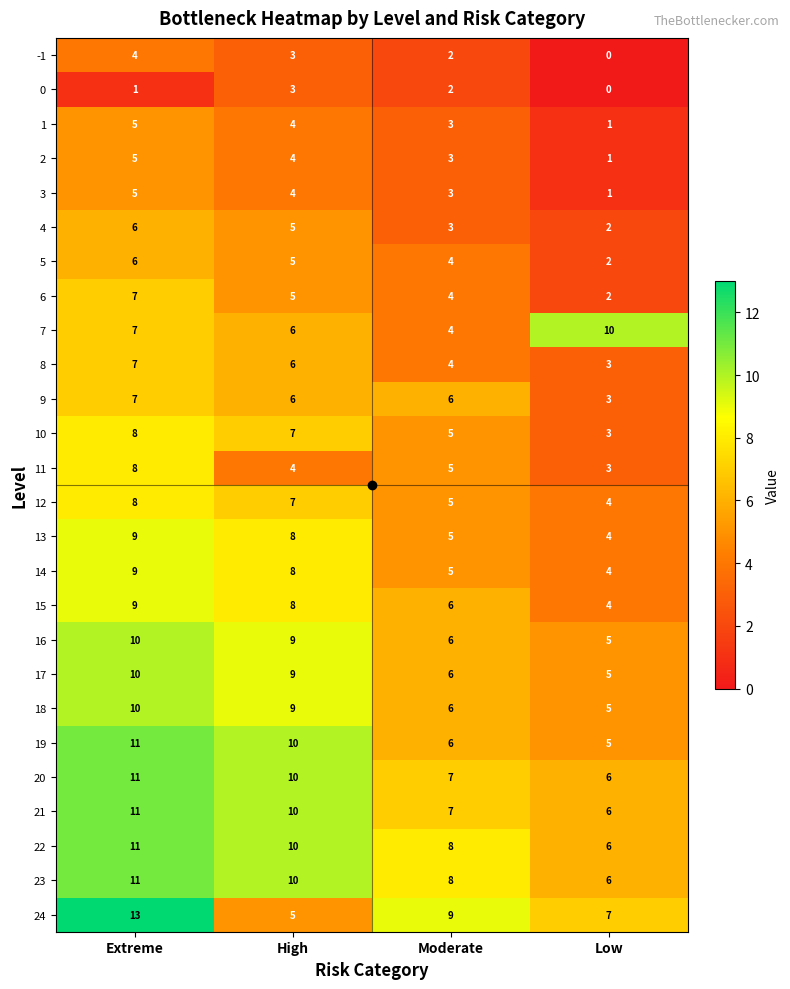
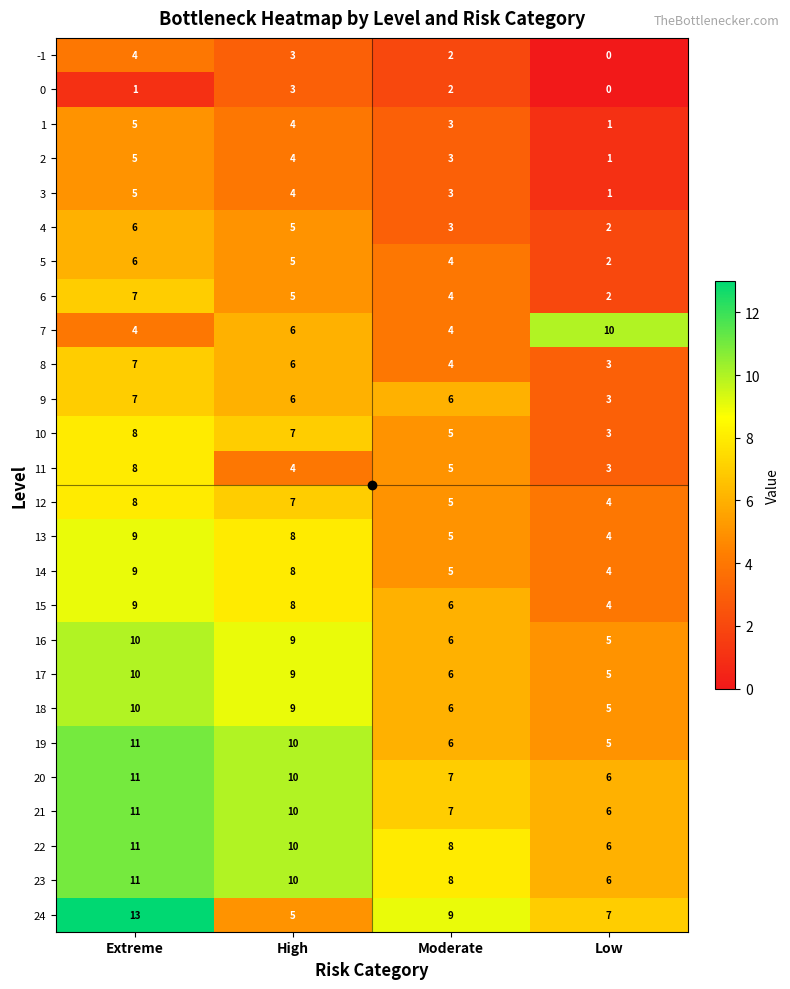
  {
    "-1": {
      "Extreme": 4,
      "High": 3,
      "Moderate": 2,
      "Low": 0
    },
    "0": {
      "Extreme": 1,
      "High": 3,
      "Moderate": 2,
      "Low": 0
    },
    "1": {
      "Extreme": 5,
      "High": 4,
      "Moderate": 3,
      "Low": 1
    },
    "2": {
      "Extreme": 5,
      "High": 4,
      "Moderate": 3,
      "Low": 1
    },
    "3": {
      "Extreme": 5,
      "High": 4,
      "Moderate": 3,
      "Low": 1
    },
    "4": {
      "Extreme": 6,
      "High": 5,
      "Moderate": 3,
      "Low": 2
    },
    "5": {
      "Extreme": 6,
      "High": 5,
      "Moderate": 4,
      "Low": 2
    },
    "6": {
      "Extreme": 7,
      "High": 5,
      "Moderate": 4,
      "Low": 2
    },
    "7": {
-     "Extreme": 7,
+     "Extreme": 4,
      "High": 6,
      "Moderate": 4,
      "Low": 10
    },
    "8": {
      "Extreme": 7,
      "High": 6,
      "Moderate": 4,
      "Low": 3
    },
    "9": {
      "Extreme": 7,
      "High": 6,
      "Moderate": 6,
      "Low": 3
    },
    "10": {
      "Extreme": 8,
      "High": 7,
      "Moderate": 5,
      "Low": 3
    },
    "11": {
      "Extreme": 8,
      "High": 4,
      "Moderate": 5,
      "Low": 3
    },
    "12": {
      "Extreme": 8,
      "High": 7,
      "Moderate": 5,
      "Low": 4
    },
    "13": {
      "Extreme": 9,
      "High": 8,
      "Moderate": 5,
      "Low": 4
    },
    "14": {
      "Extreme": 9,
      "High": 8,
      "Moderate": 5,
      "Low": 4
    },
    "15": {
      "Extreme": 9,
      "High": 8,
      "Moderate": 6,
      "Low": 4
    },
    "16": {
      "Extreme": 10,
      "High": 9,
      "Moderate": 6,
      "Low": 5
    },
    "17": {
      "Extreme": 10,
      "High": 9,
      "Moderate": 6,
      "Low": 5
    },
    "18": {
      "Extreme": 10,
      "High": 9,
      "Moderate": 6,
      "Low": 5
    },
    "19": {
      "Extreme": 11,
      "High": 10,
      "Moderate": 6,
      "Low": 5
    },
    "20": {
      "Extreme": 11,
      "High": 10,
      "Moderate": 7,
      "Low": 6
    },
    "21": {
      "Extreme": 11,
      "High": 10,
      "Moderate": 7,
      "Low": 6
    },
    "22": {
      "Extreme": 11,
      "High": 10,
      "Moderate": 8,
      "Low": 6
    },
    "23": {
      "Extreme": 11,
      "High": 10,
      "Moderate": 8,
      "Low": 6
    },
    "24": {
      "Extreme": 13,
      "High": 5,
      "Moderate": 9,
      "Low": 7
    }
  }
